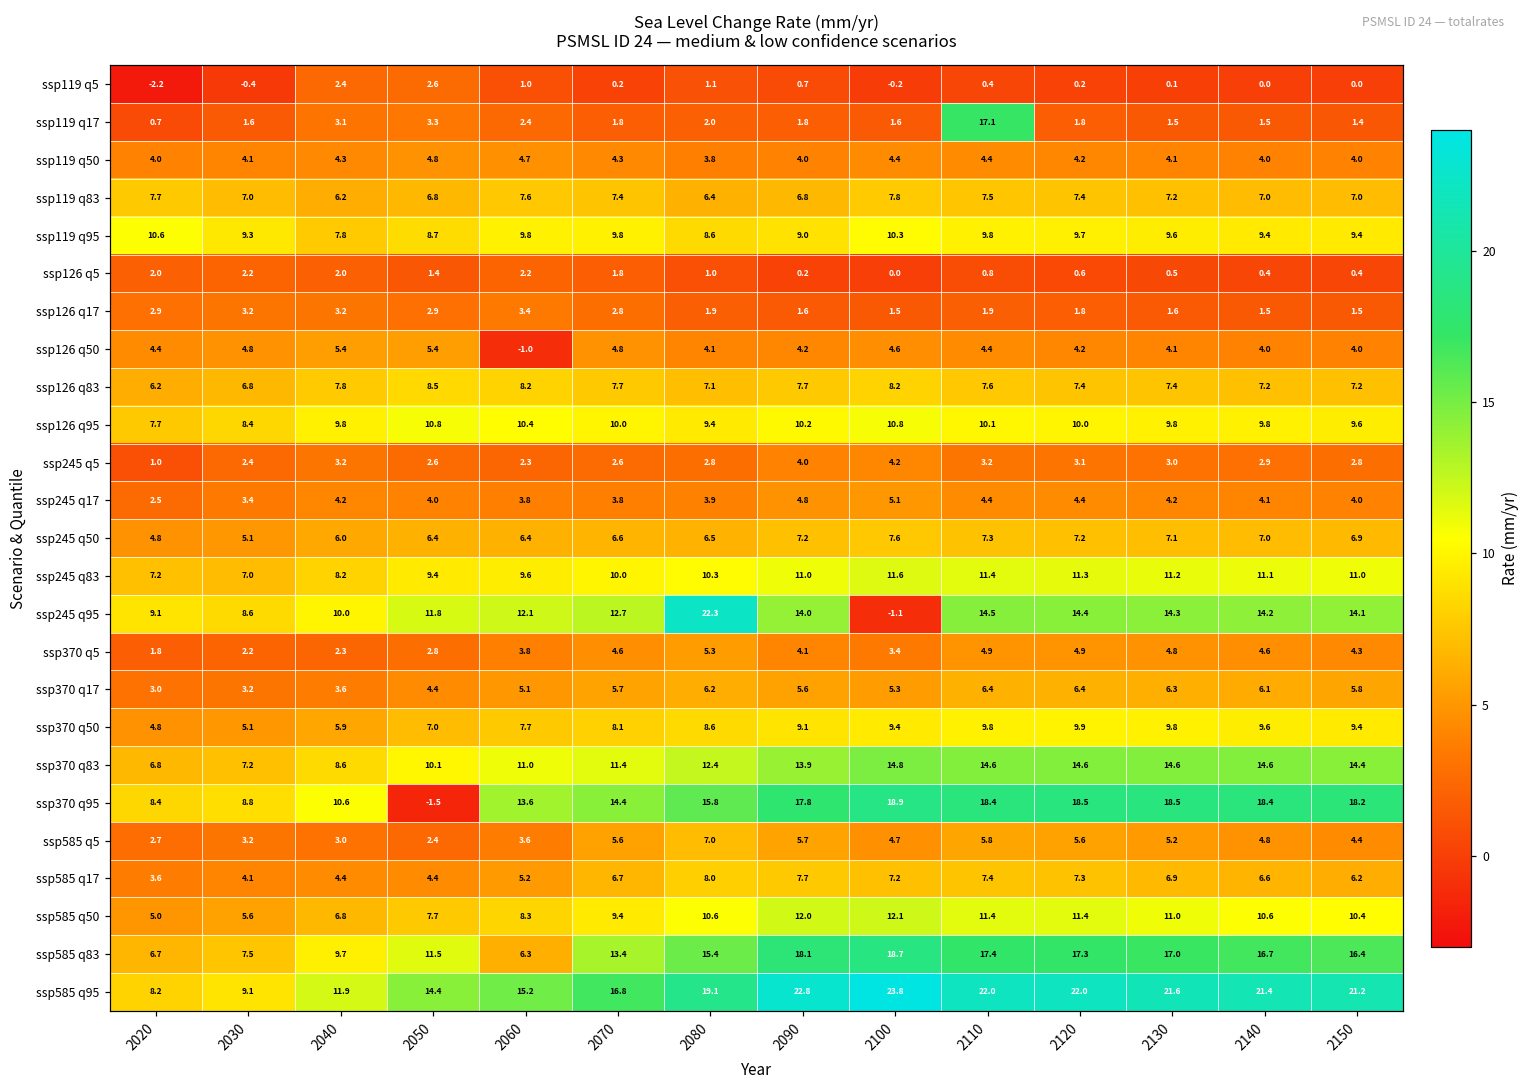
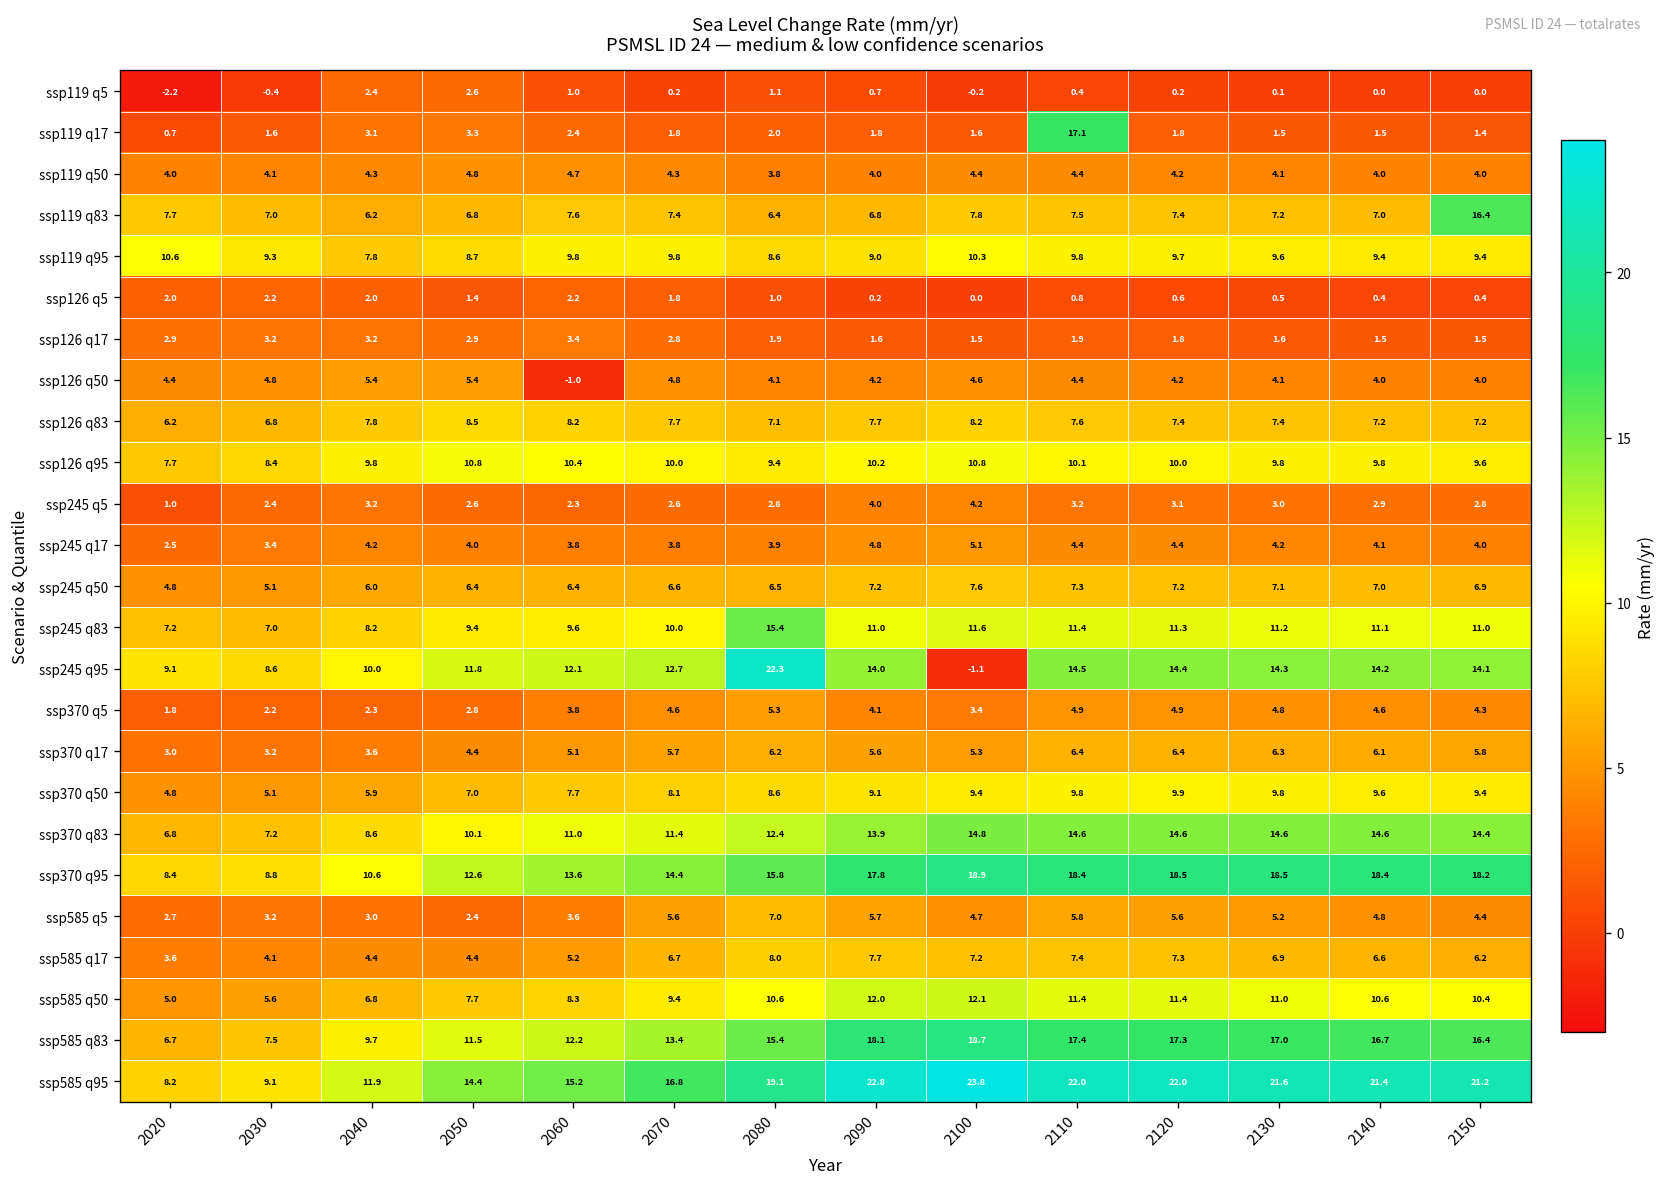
  {
    "ssp119 q83": {
      "2020": 7.7,
      "2030": 7.0,
      "2040": 6.2,
      "2050": 6.8,
      "2060": 7.6,
      "2070": 7.4,
      "2080": 6.4,
      "2090": 6.8,
      "2100": 7.8,
      "2110": 7.5,
      "2120": 7.4,
      "2130": 7.2,
      "2140": 7.0,
-     "2150": 7.0
+     "2150": 16.4
    },
    "ssp245 q83": {
      "2020": 7.2,
      "2030": 7.0,
      "2040": 8.2,
      "2050": 9.4,
      "2060": 9.6,
      "2070": 10.0,
-     "2080": 10.3,
+     "2080": 15.4,
      "2090": 11.0,
      "2100": 11.6,
      "2110": 11.4,
      "2120": 11.3,
      "2130": 11.2,
      "2140": 11.1,
      "2150": 11.0
    },
    "ssp370 q95": {
      "2020": 8.4,
      "2030": 8.8,
      "2040": 10.6,
-     "2050": -1.5,
+     "2050": 12.6,
      "2060": 13.6,
      "2070": 14.4,
      "2080": 15.8,
      "2090": 17.8,
      "2100": 18.9,
      "2110": 18.4,
      "2120": 18.5,
      "2130": 18.5,
      "2140": 18.4,
      "2150": 18.2
    },
    "ssp585 q83": {
      "2020": 6.7,
      "2030": 7.5,
      "2040": 9.7,
      "2050": 11.5,
-     "2060": 6.3,
+     "2060": 12.2,
      "2070": 13.4,
      "2080": 15.4,
      "2090": 18.1,
      "2100": 18.7,
      "2110": 17.4,
      "2120": 17.3,
      "2130": 17.0,
      "2140": 16.7,
      "2150": 16.4
    }
  }
